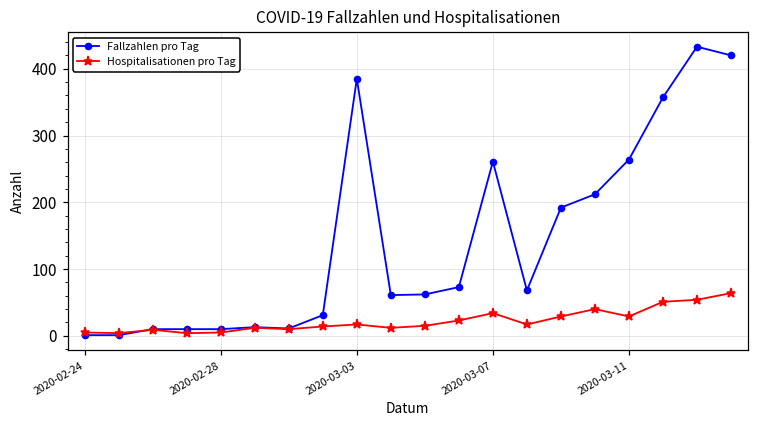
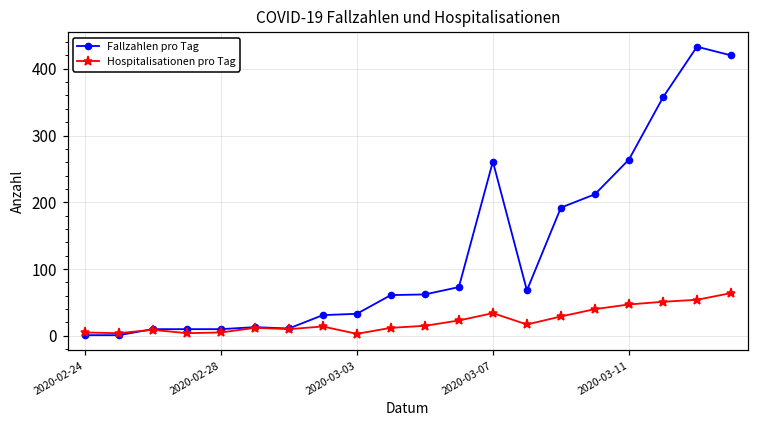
  {
    "Fallzahlen pro Tag": {
      "2020-02-28": 10,
-     "2020-03-03": 390,
+     "2020-03-03": 30,
      "2020-03-07": 260,
      "2020-03-11": 260
    },
    "Hospitalisationen pro Tag": {
      "2020-02-28": 10,
-     "2020-03-03": 20,
+     "2020-03-03": 0,
      "2020-03-07": 30,
-     "2020-03-11": 30
+     "2020-03-11": 50
    }
  }
